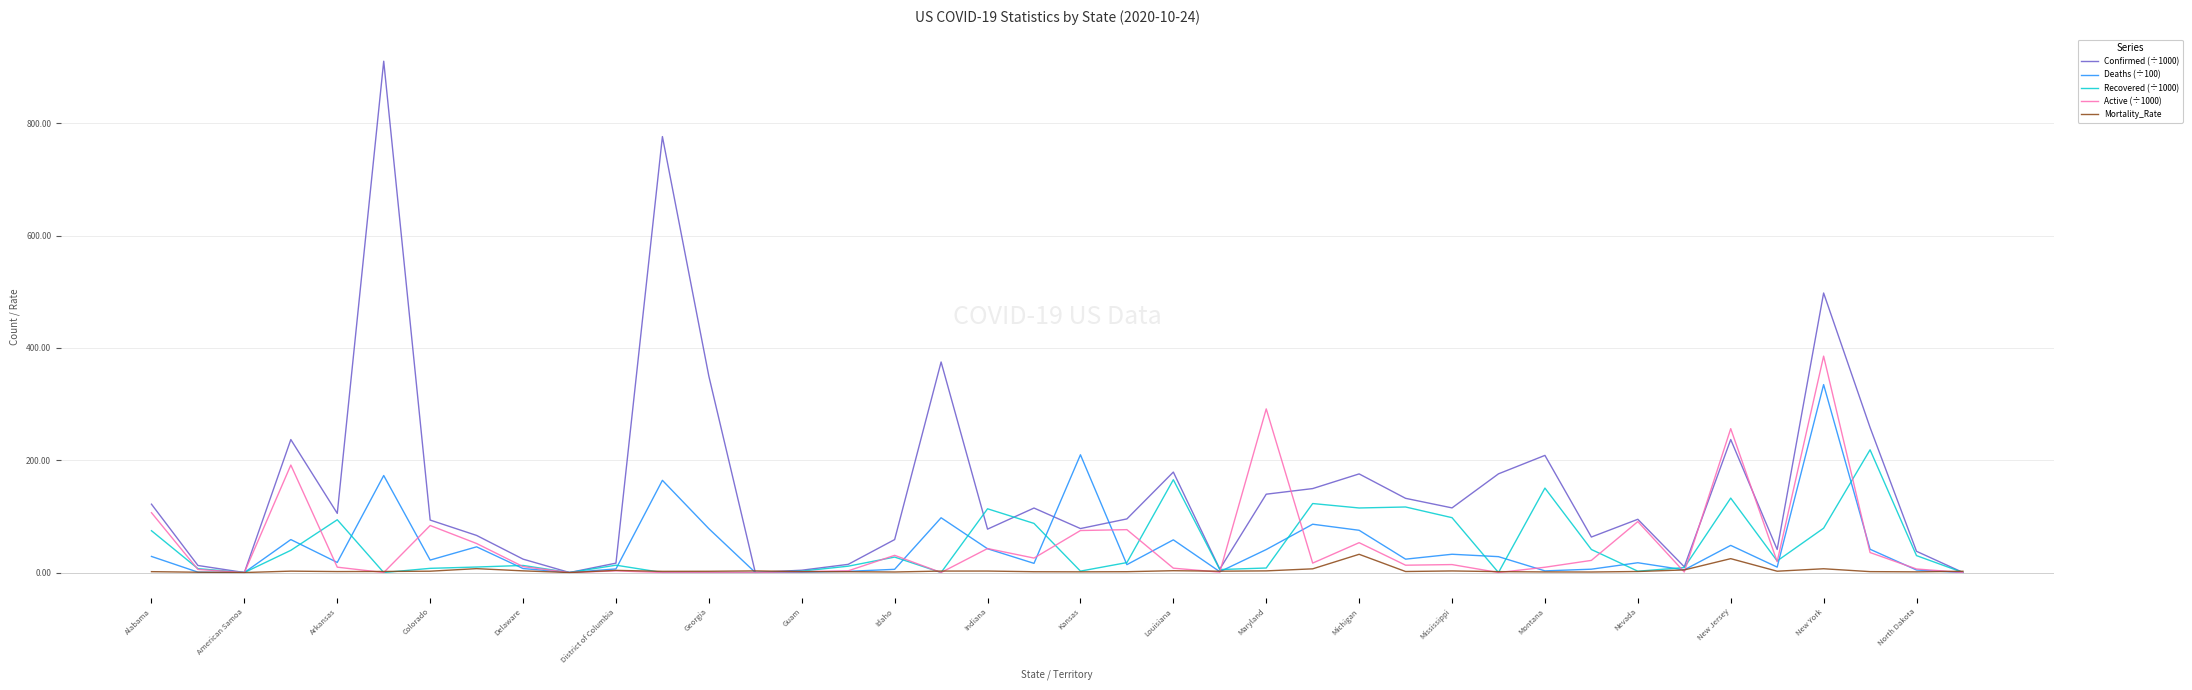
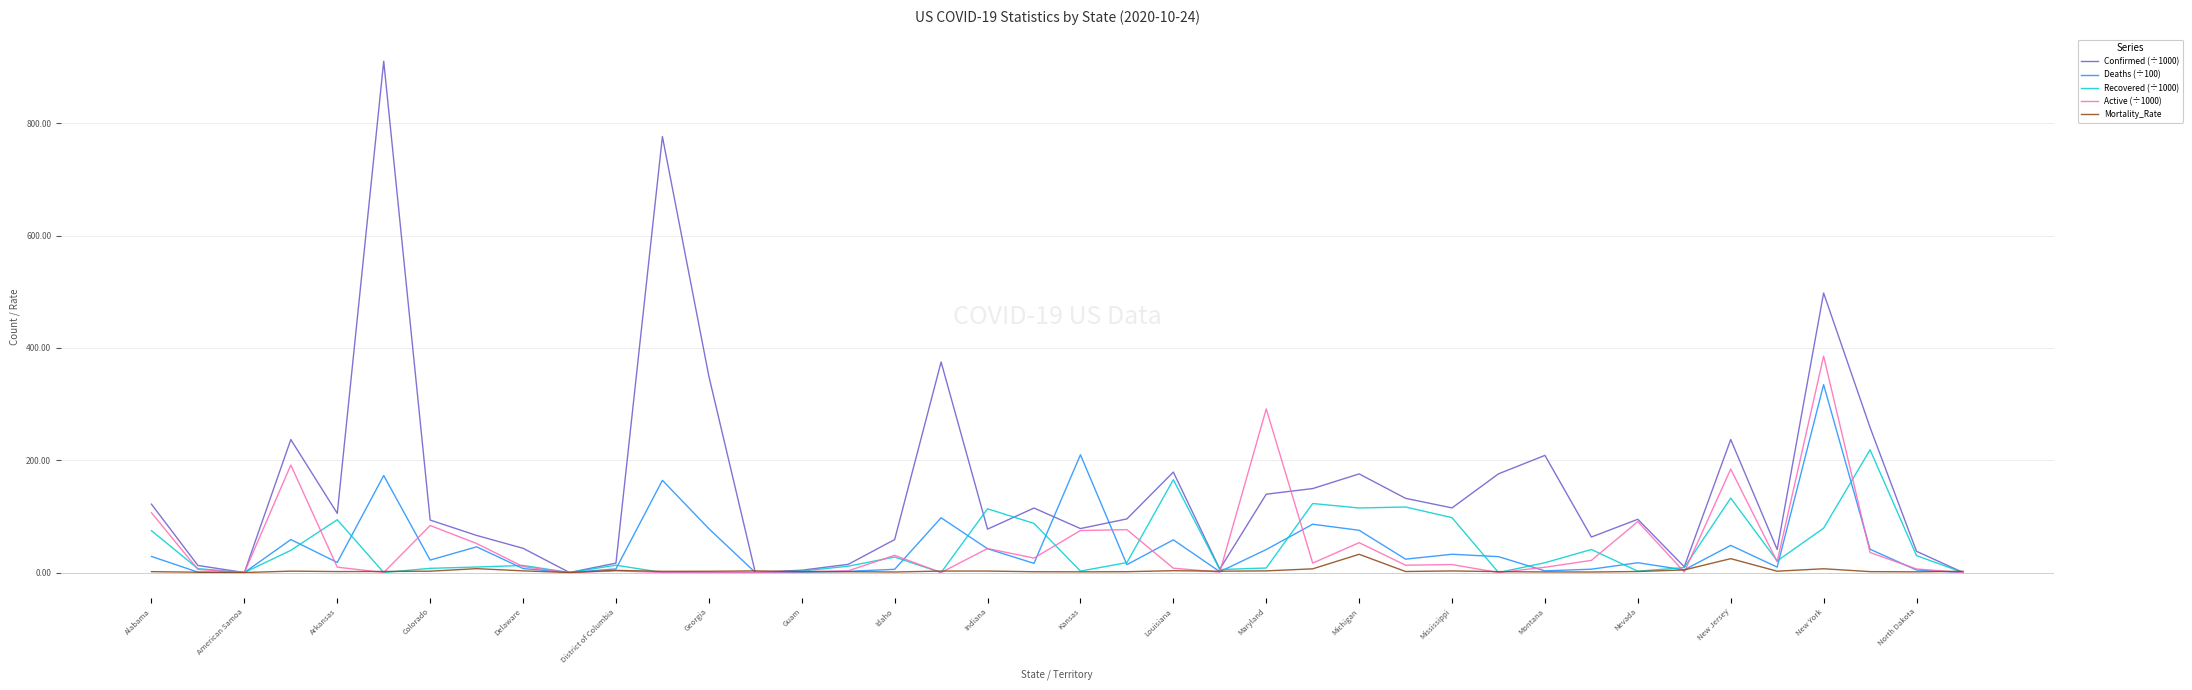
  {
    "Confirmed (÷1000)": {
      "Alabama": 120,
      "Arkansas": 110,
      "Colorado": 90,
-     "Delaware": 20,
+     "Delaware": 40,
      "Georgia": 350,
      "Idaho": 60,
      "Indiana": 80,
      "Louisiana": 180,
      "Maryland": 140,
      "Michigan": 180,
      "Mississippi": 120,
      "Montana": 210,
      "New Jersey": 240,
      "New York": 500,
      "North Dakota": 40
    },
    "Deaths (÷100)": {
      "Alabama": 30,
      "Arkansas": 20,
      "Colorado": 20,
      "Georgia": 80,
      "Idaho": 10,
      "Kansas": 210,
      "Louisiana": 60,
      "Maryland": 40,
      "Michigan": 80,
      "Mississippi": 30,
      "Nevada": 20,
      "New Jersey": 50,
      "New York": 330
    },
    "Recovered (÷1000)": {
      "Alabama": 70,
      "Arkansas": 90,
      "Colorado": 10,
      "Indiana": 110,
      "Louisiana": 170,
      "Maryland": 10,
      "Michigan": 110,
      "Mississippi": 100,
-     "Montana": 150,
+     "Montana": 20,
      "New Jersey": 130,
      "New York": 80,
      "North Dakota": 30
    },
    "Active (÷1000)": {
      "Alabama": 110,
      "Arkansas": 10,
      "Colorado": 80,
      "Maryland": 290,
      "Michigan": 50,
      "Mississippi": 10,
      "Montana": 10,
-     "New Jersey": 260,
+     "New Jersey": 180,
      "New York": 390
    },
    "Mortality_Rate": {
      "Alabama": 0,
      "Arkansas": 0,
      "Colorado": 0,
      "Idaho": 0,
      "Indiana": 0,
      "Maryland": 0,
      "Michigan": 30,
      "Mississippi": 0,
      "New Jersey": 20,
      "New York": 10
    }
  }
